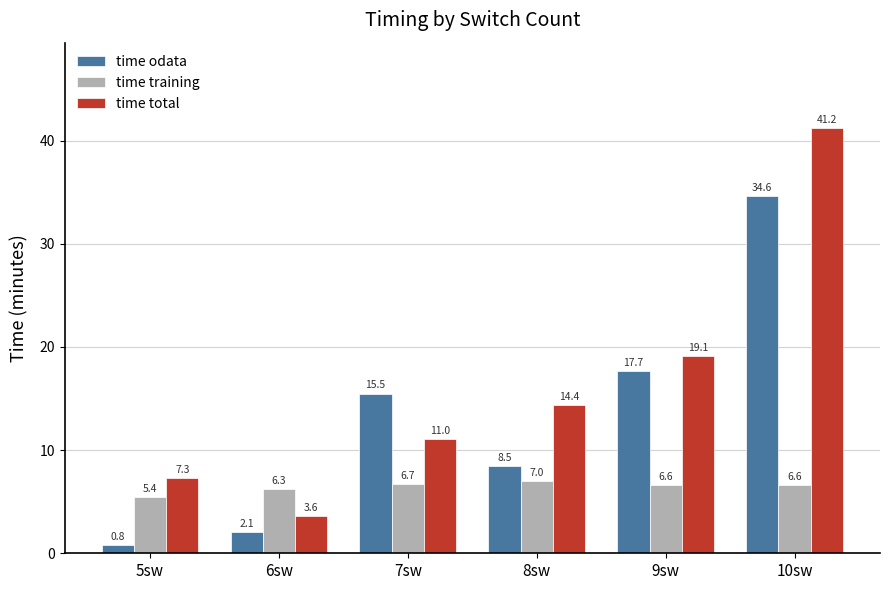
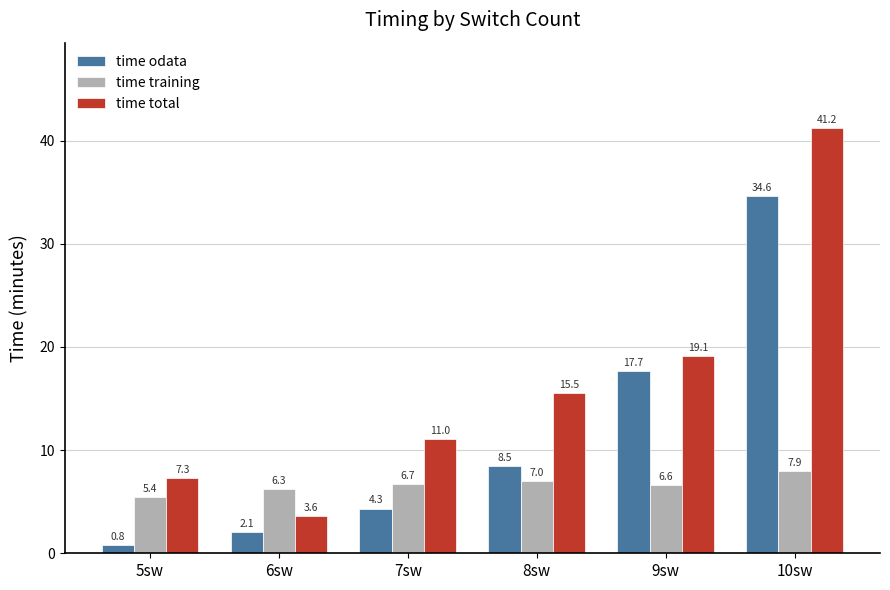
  {
    "time odata": {
      "5sw": 0.8,
      "6sw": 2.1,
-     "7sw": 15.5,
+     "7sw": 4.3,
      "8sw": 8.5,
      "9sw": 17.7,
      "10sw": 34.6
    },
    "time training": {
      "5sw": 5.4,
      "6sw": 6.3,
      "7sw": 6.7,
      "8sw": 7.0,
      "9sw": 6.6,
-     "10sw": 6.6
+     "10sw": 7.9
    },
    "time total": {
      "5sw": 7.3,
      "6sw": 3.6,
      "7sw": 11.0,
-     "8sw": 14.4,
+     "8sw": 15.5,
      "9sw": 19.1,
      "10sw": 41.2
    }
  }
